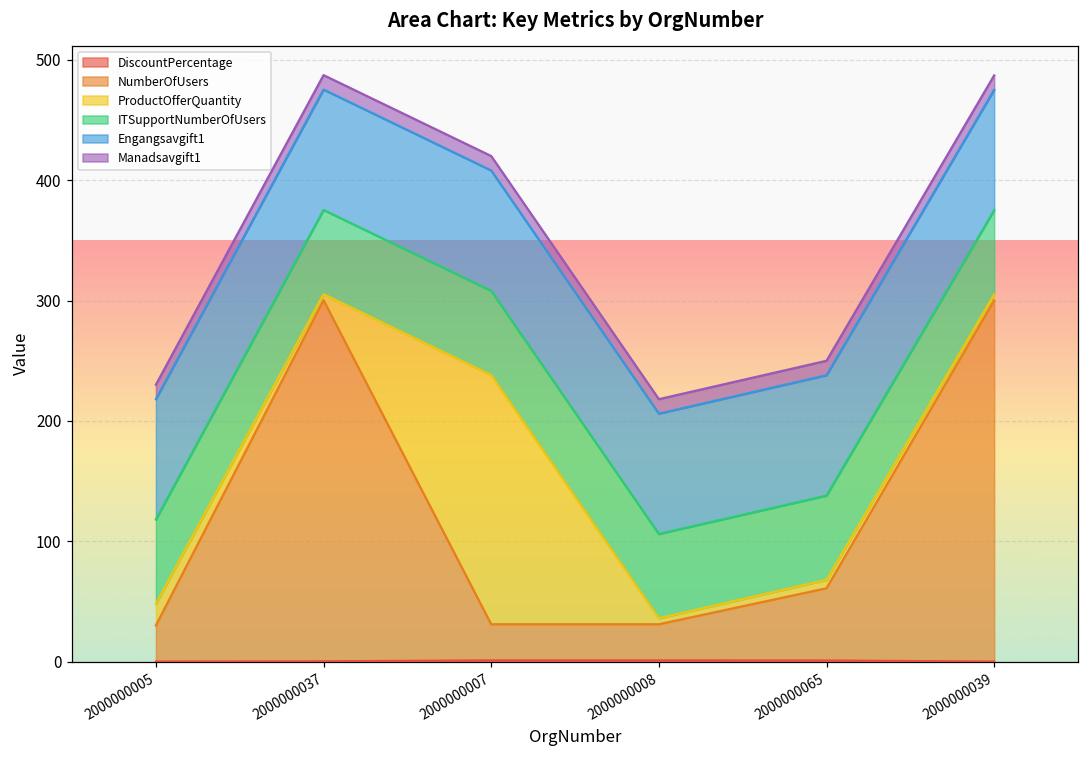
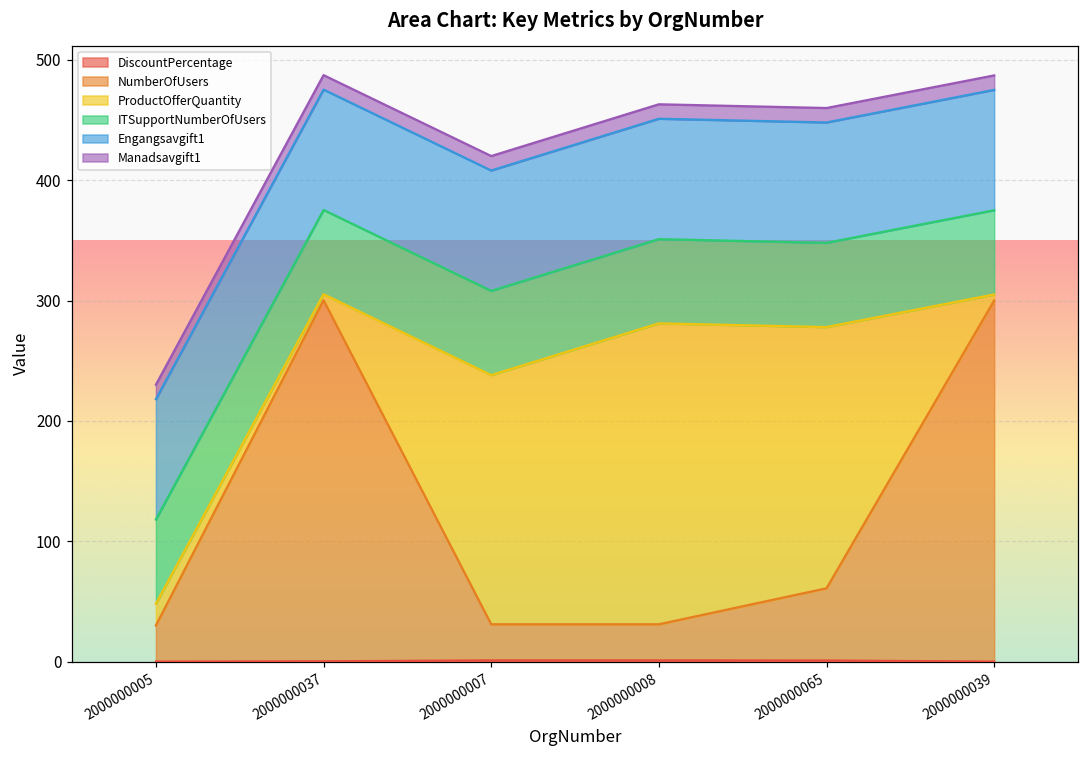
  {
    "ProductOfferQuantity": {
      "2000000005": 18,
      "2000000037": 5,
      "2000000007": 207,
-     "2000000008": 5,
-     "2000000065": 7,
+     "2000000008": 250,
+     "2000000065": 217,
      "2000000039": 5
    },
    "ITSupportNumberOfUsers": {
      "2000000005": 70,
      "2000000037": 70,
      "2000000007": 70,
      "2000000008": 70,
      "2000000065": 70,
      "2000000039": 70
    },
    "Engangsavgift1": {
      "2000000005": 100,
      "2000000037": 100,
      "2000000007": 100,
      "2000000008": 100,
      "2000000065": 100,
      "2000000039": 100
    },
    "Manadsavgift1": {
      "2000000005": 12,
      "2000000037": 12,
      "2000000007": 12,
      "2000000008": 12,
      "2000000065": 12,
      "2000000039": 12
    }
  }
